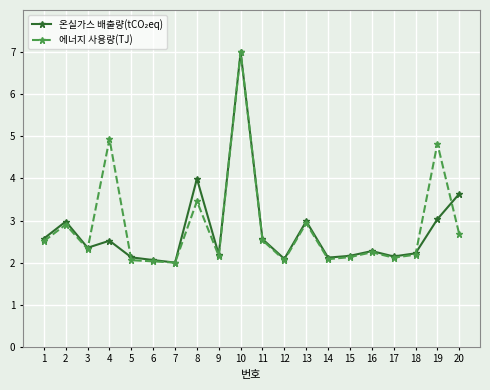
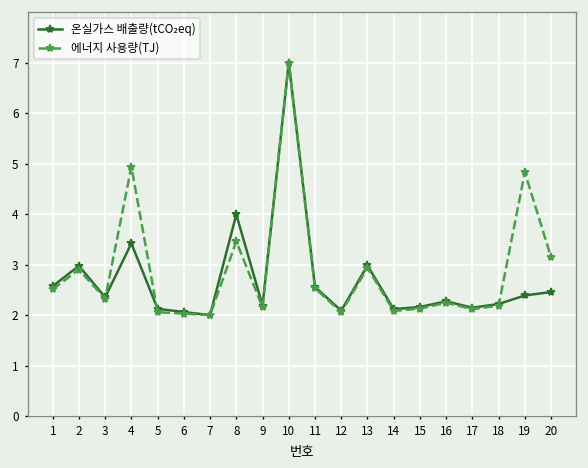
  {
    "온실가스 배출량(tCO₂eq)": {
      "1": 2.6,
      "2": 3.0,
-     "4": 2.5,
+     "4": 3.4,
      "5": 2.1,
      "8": 4.0,
-     "19": 3.0,
-     "20": 3.6
+     "19": 2.4,
+     "20": 2.5
    },
    "에너지 사용량(TJ)": {
      "1": 2.5,
      "2": 2.9,
      "4": 4.9,
      "5": 2.1,
      "8": 3.5,
      "19": 4.8,
-     "20": 2.7
+     "20": 3.1
    }
  }
